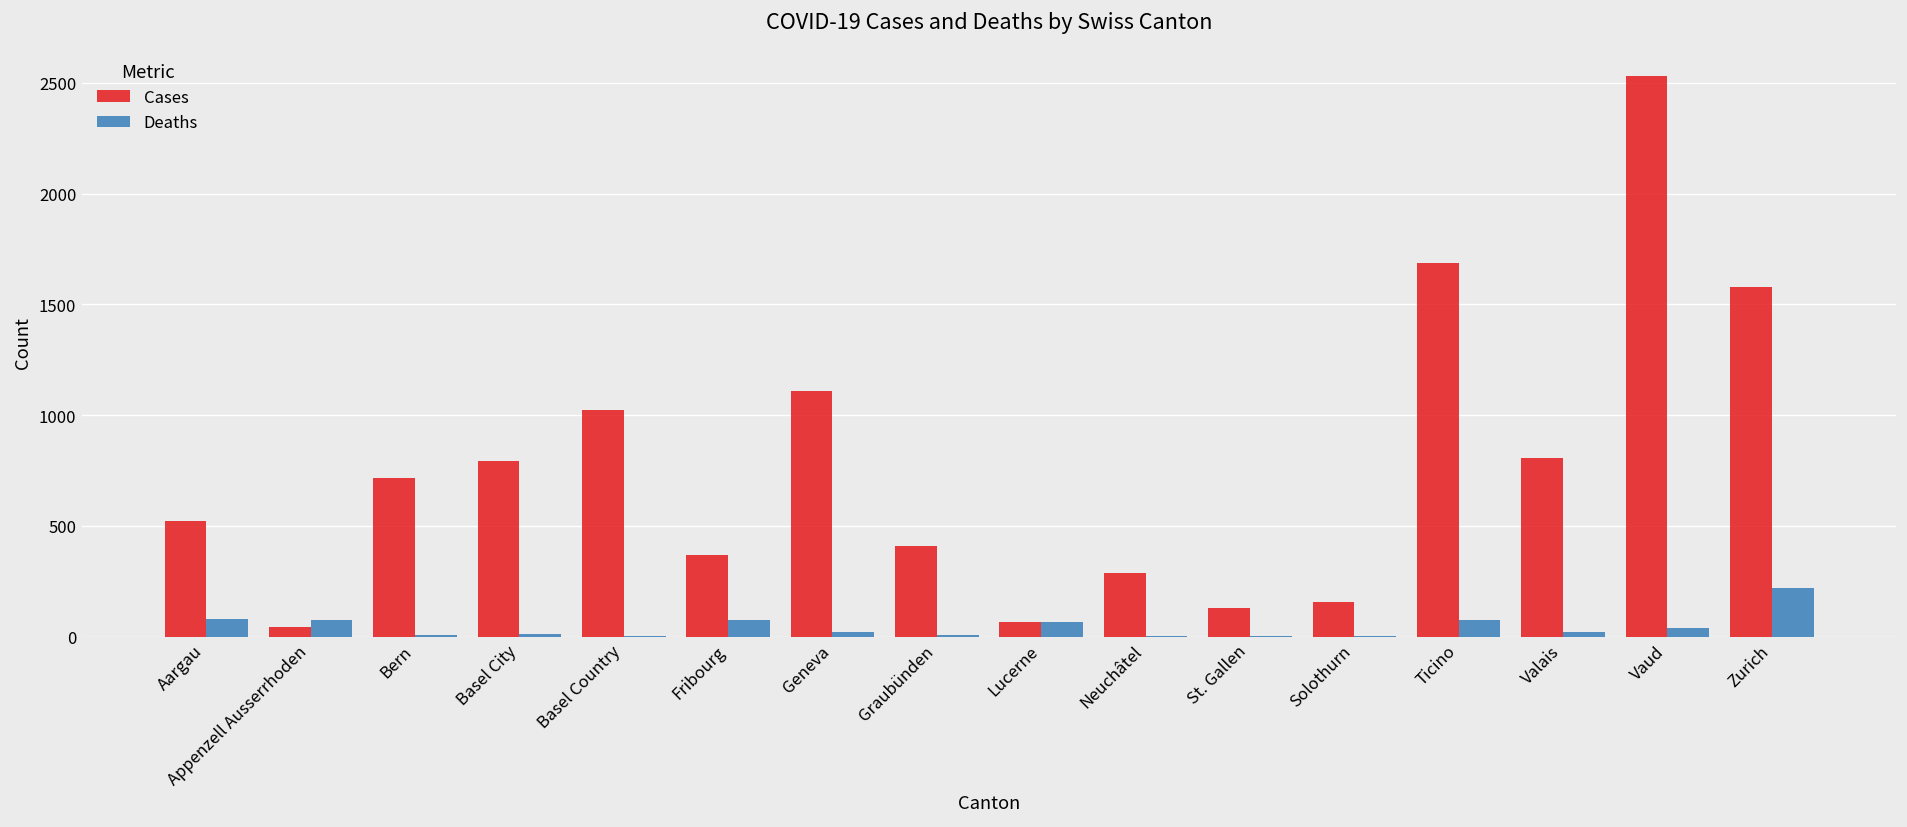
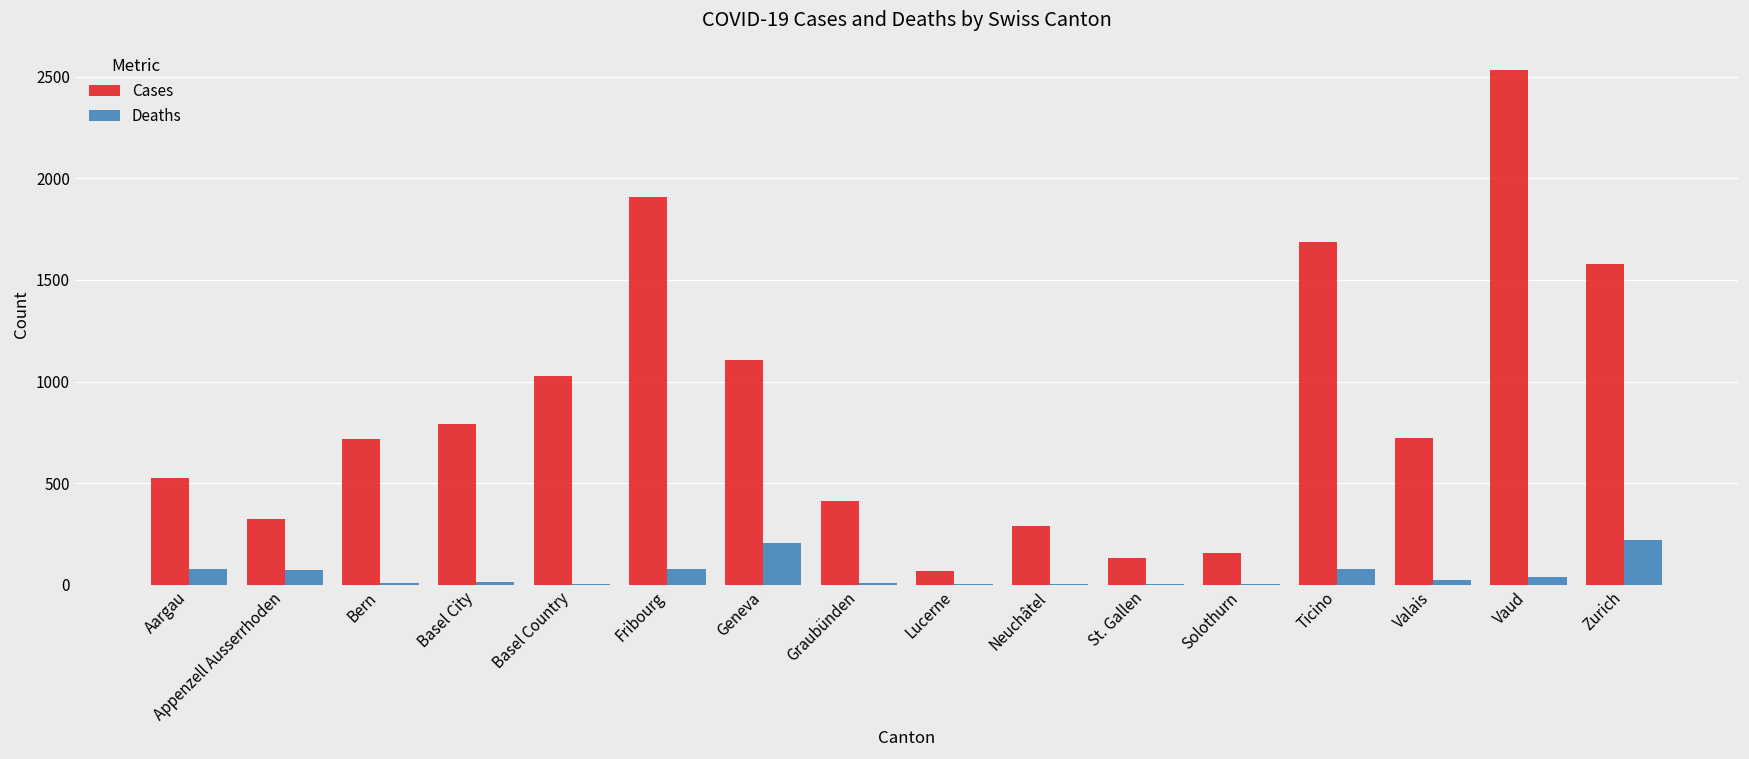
  {
    "Cases": {
      "Aargau": 520,
-     "Appenzell Ausserrhoden": 40,
+     "Appenzell Ausserrhoden": 330,
      "Bern": 720,
      "Basel City": 790,
      "Basel Country": 1030,
-     "Fribourg": 370,
+     "Fribourg": 1910,
      "Geneva": 1110,
      "Graubünden": 410,
      "Lucerne": 70,
      "Neuchâtel": 290,
      "St. Gallen": 130,
      "Solothurn": 160,
      "Ticino": 1690,
-     "Valais": 810,
+     "Valais": 720,
      "Vaud": 2530,
      "Zurich": 1580
    },
    "Deaths": {
      "Aargau": 80,
      "Appenzell Ausserrhoden": 70,
      "Fribourg": 80,
-     "Geneva": 20,
-     "Lucerne": 70,
+     "Geneva": 210,
+     "Lucerne": 0,
      "Ticino": 80,
      "Valais": 20,
      "Vaud": 40,
      "Zurich": 220
    }
  }
